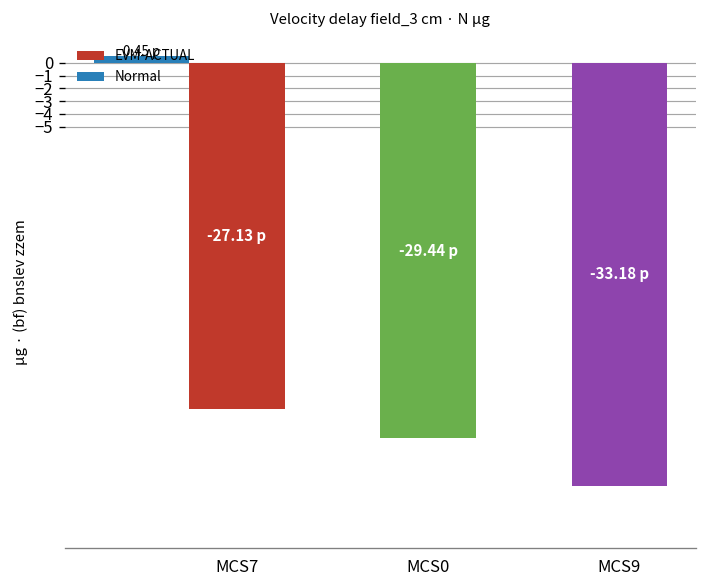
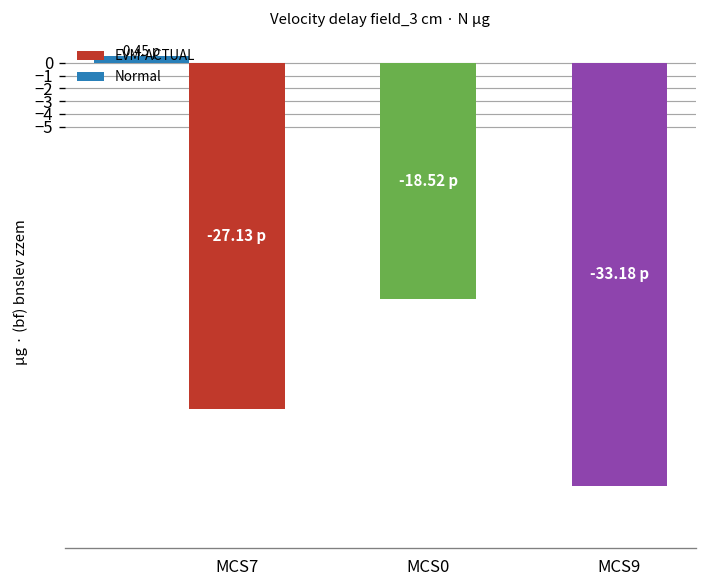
  {
    "EVM-ACTUAL": {
      "MCS7": -27.13,
-     "MCS0": -29.44,
+     "MCS0": -18.52,
      "MCS9": -33.18
    }
  }
